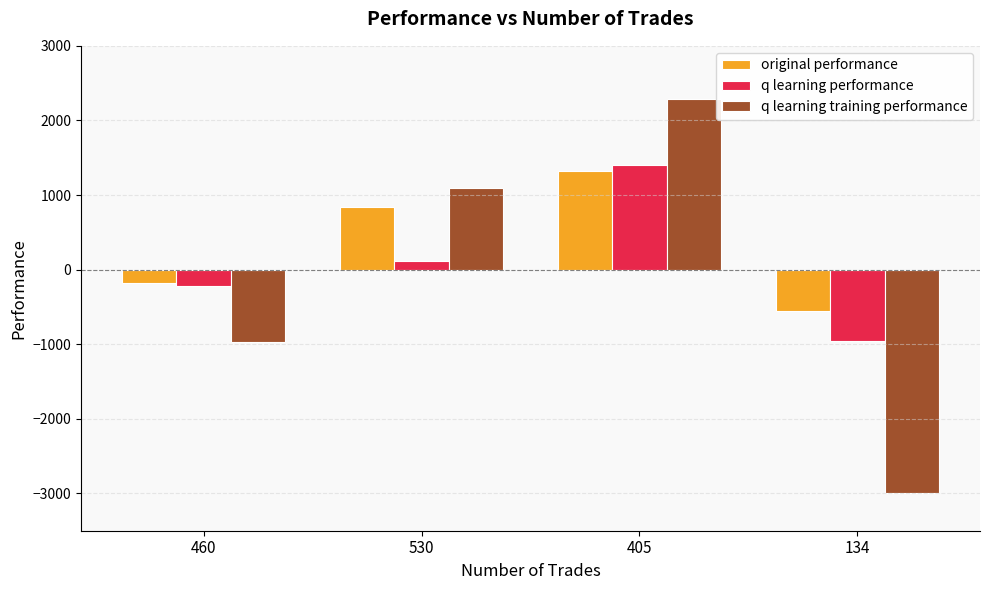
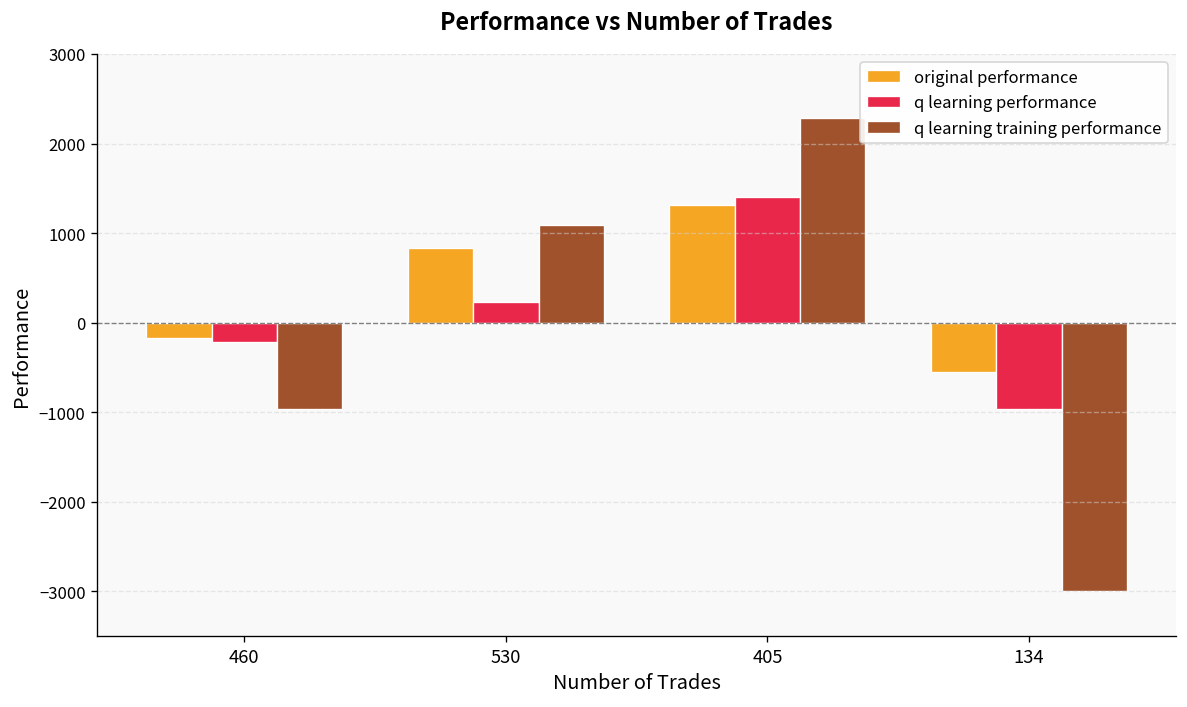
  {
    "original performance": {
      "460": -200,
      "530": 800,
      "405": 1300,
      "134": -600
    },
    "q learning performance": {
      "460": -200,
-     "530": 100,
+     "530": 200,
      "405": 1400,
      "134": -1000
    },
    "q learning training performance": {
      "460": -1000,
      "530": 1100,
      "405": 2300,
      "134": -3000
    }
  }
